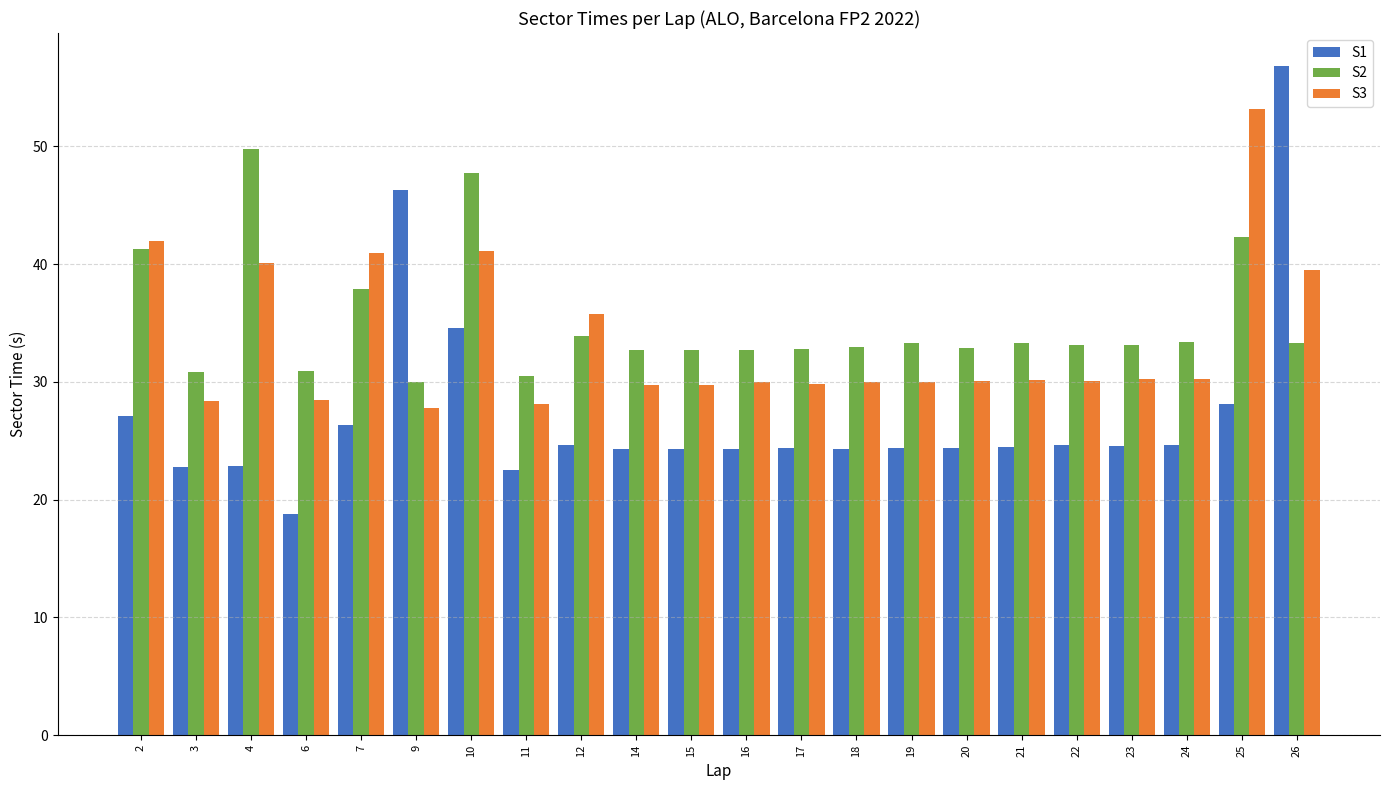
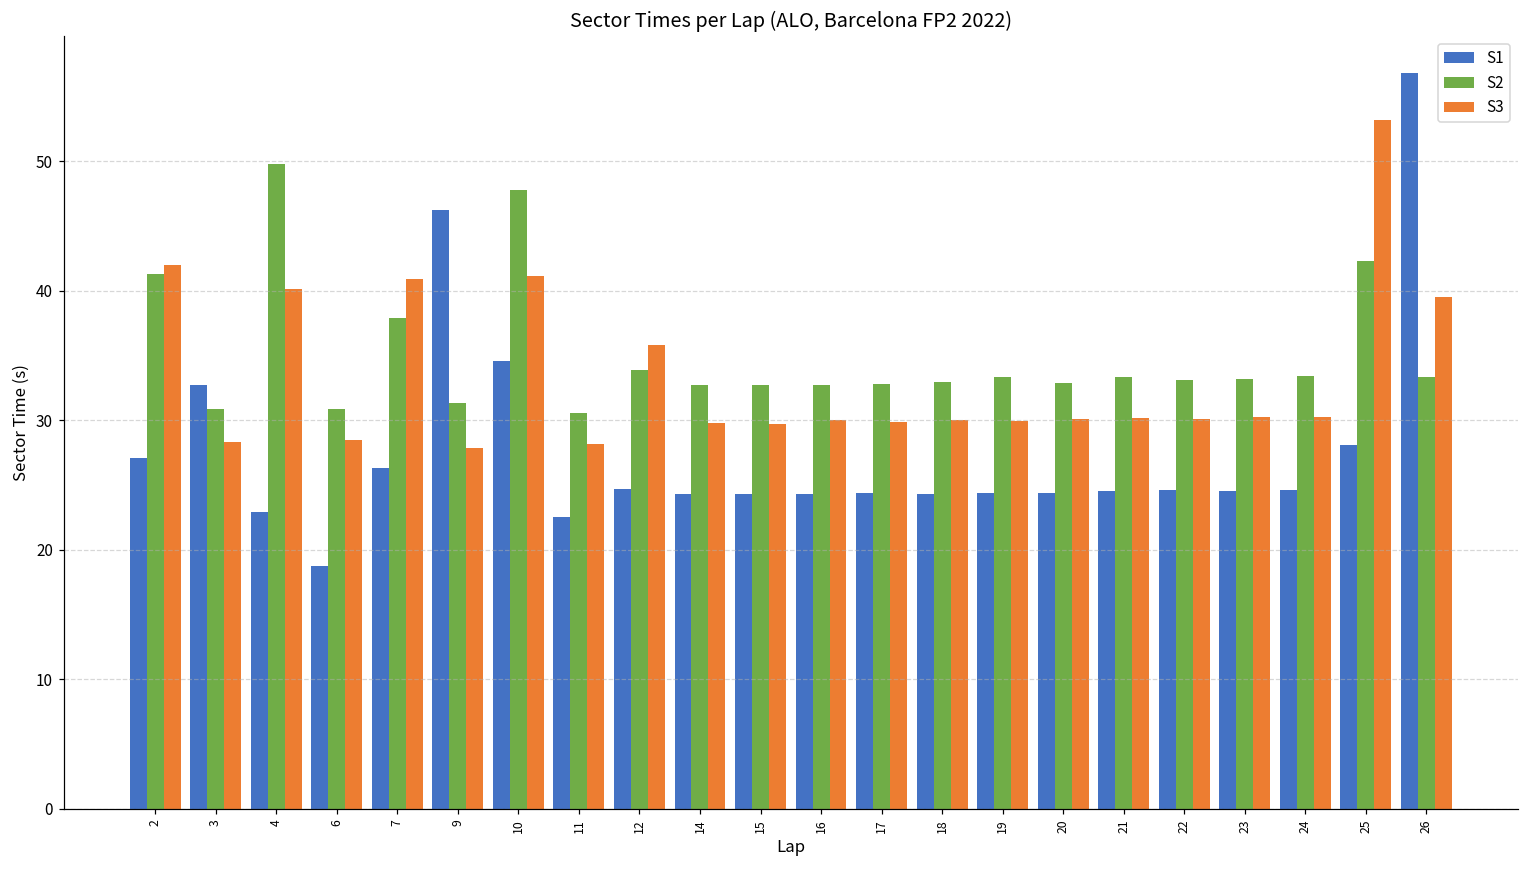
  {
    "S1": {
      "2": 27.1,
-     "3": 22.8,
+     "3": 32.7,
      "4": 22.9,
      "6": 18.8,
      "7": 26.3,
      "9": 46.3,
      "10": 34.6,
      "11": 22.5,
      "12": 24.7,
      "14": 24.3,
      "15": 24.3,
      "16": 24.3,
      "17": 24.4,
      "18": 24.3,
      "19": 24.4,
      "20": 24.4,
      "21": 24.5,
      "22": 24.6,
      "23": 24.5,
      "24": 24.6,
      "25": 28.1,
      "26": 56.8
    },
    "S2": {
      "2": 41.3,
      "3": 30.9,
      "4": 49.8,
      "6": 30.9,
      "7": 37.9,
-     "9": 30.0,
+     "9": 31.3,
      "10": 47.8,
      "11": 30.5,
      "12": 33.9,
      "14": 32.7,
      "15": 32.7,
      "16": 32.8,
      "17": 32.8,
      "18": 32.9,
      "19": 33.3,
      "20": 32.9,
      "21": 33.3,
      "22": 33.1,
      "23": 33.2,
      "24": 33.4,
      "25": 42.3,
      "26": 33.3
    },
    "S3": {
      "2": 42.0,
      "3": 28.4,
      "4": 40.1,
      "6": 28.5,
      "7": 40.9,
      "9": 27.8,
      "10": 41.1,
      "11": 28.1,
      "12": 35.8,
      "14": 29.7,
      "15": 29.7,
      "16": 30.0,
      "17": 29.8,
      "18": 30.0,
      "19": 30.0,
      "20": 30.1,
      "21": 30.2,
      "22": 30.1,
      "23": 30.2,
      "24": 30.3,
      "25": 53.2,
      "26": 39.5
    }
  }
